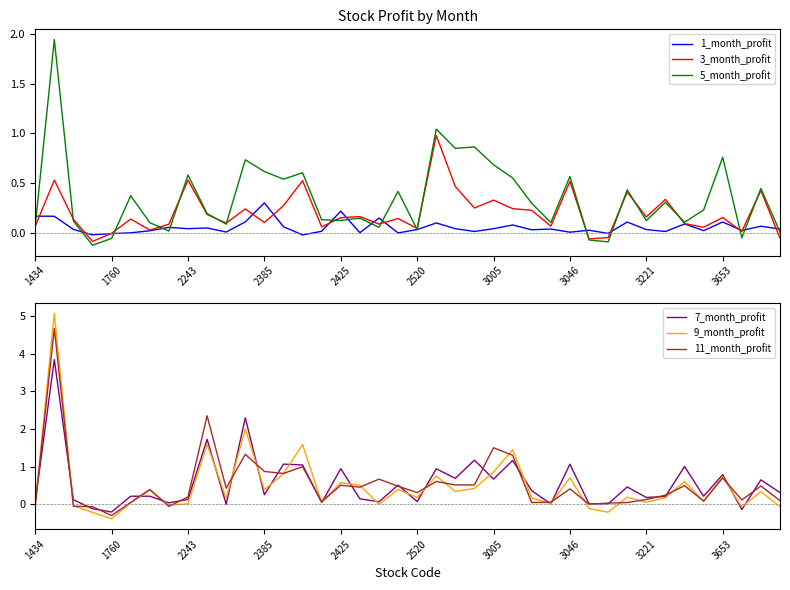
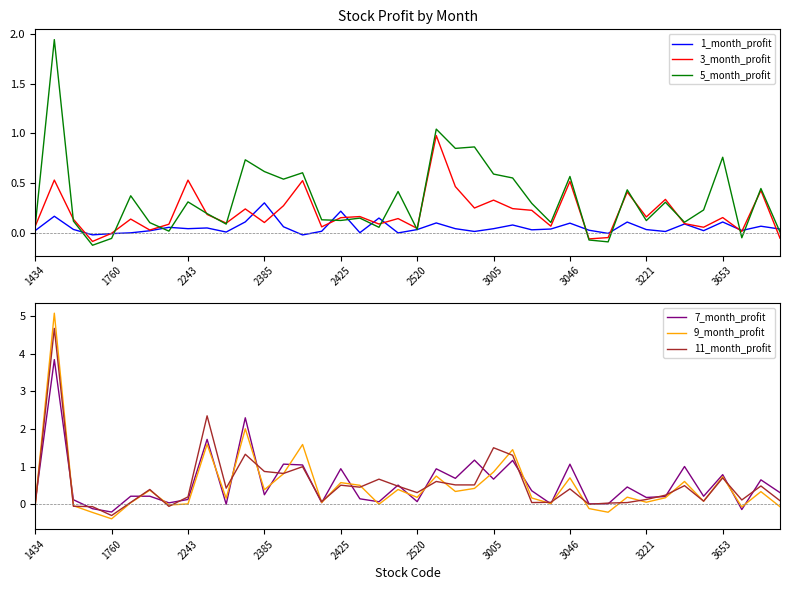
  {
    "Stock Profit by Month": {
      "1_month_profit": {
-       "1434": 0.2,
+       "1434": 0.0,
        "2243": 0.0,
        "2385": 0.3,
        "2425": 0.2,
        "3005": 0.0,
-       "3046": 0.0,
+       "3046": 0.1,
        "3221": 0.0,
        "3653": 0.1
      },
      "3_month_profit": {
        "2243": 0.5,
        "2385": 0.1,
        "2425": 0.2,
        "3005": 0.3,
        "3046": 0.5,
        "3221": 0.2,
        "3653": 0.2
      },
      "5_month_profit": {
        "1760": -0.1,
-       "2243": 0.6,
+       "2243": 0.3,
        "2385": 0.6,
        "2425": 0.1,
-       "3005": 0.7,
+       "3005": 0.6,
        "3046": 0.6,
        "3221": 0.1,
        "3653": 0.8
      }
    }
  }
